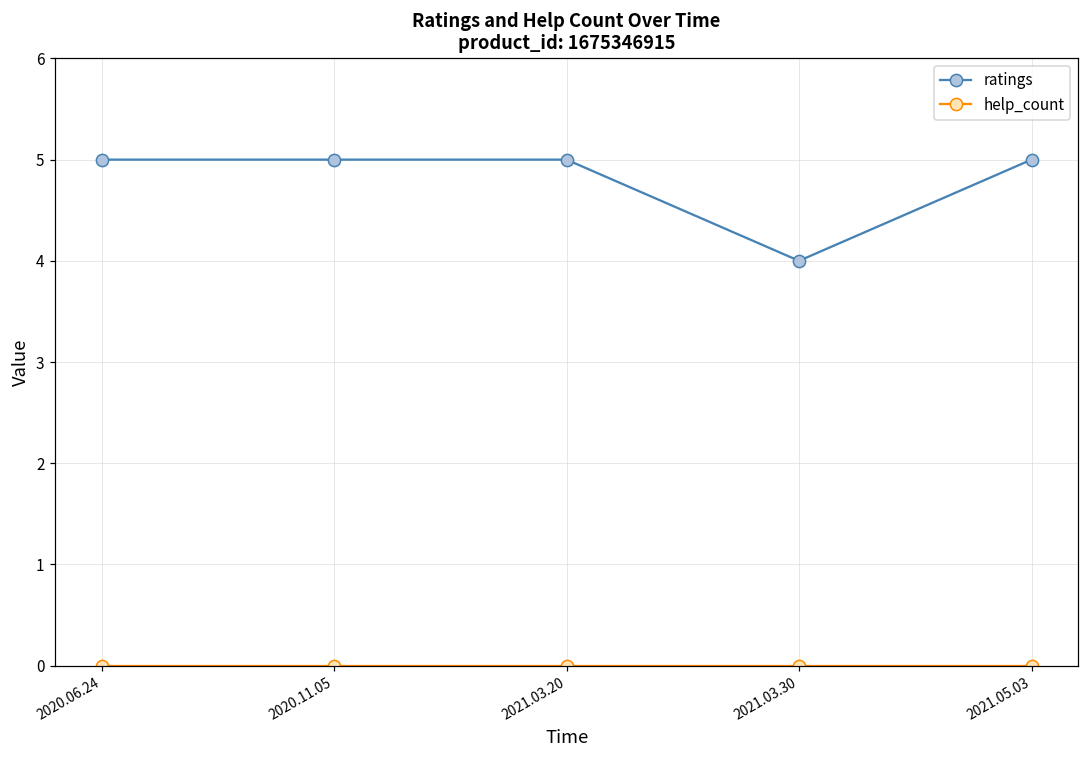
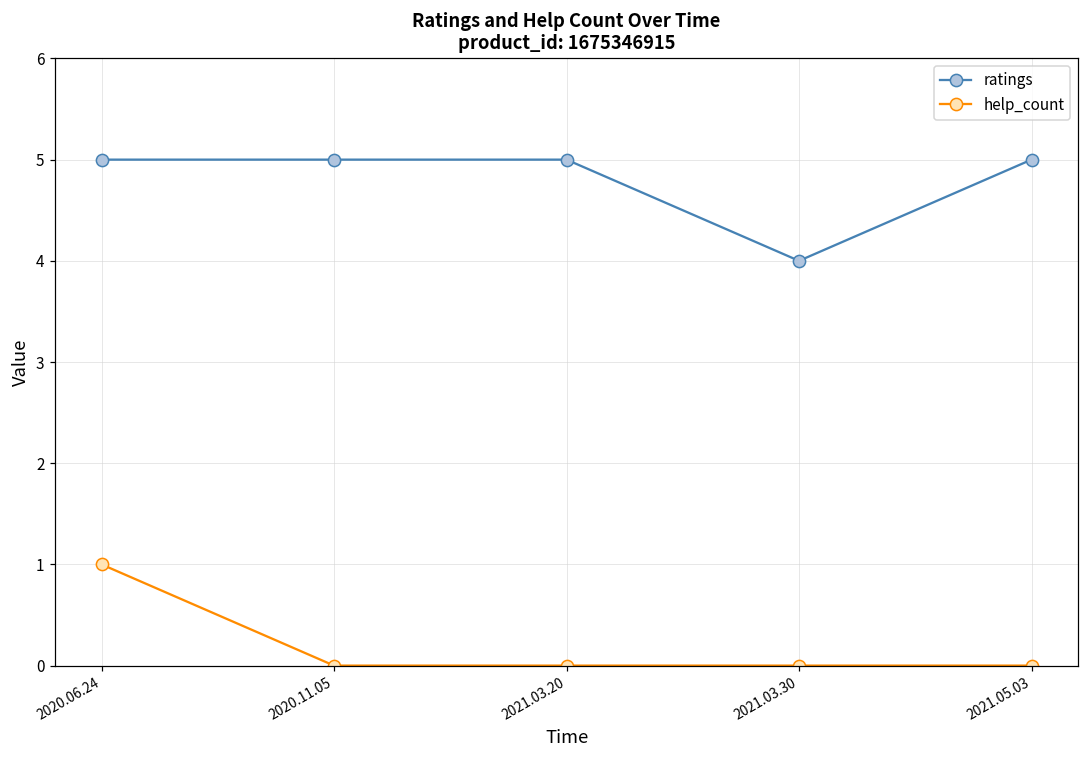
  {
    "ratings": {
      "2020.06.24": 5,
      "2020.11.05": 5,
      "2021.03.20": 5,
      "2021.03.30": 4,
      "2021.05.03": 5
    },
    "help_count": {
-     "2020.06.24": 0,
+     "2020.06.24": 1,
      "2020.11.05": 0,
      "2021.03.20": 0,
      "2021.03.30": 0,
      "2021.05.03": 0
    }
  }
